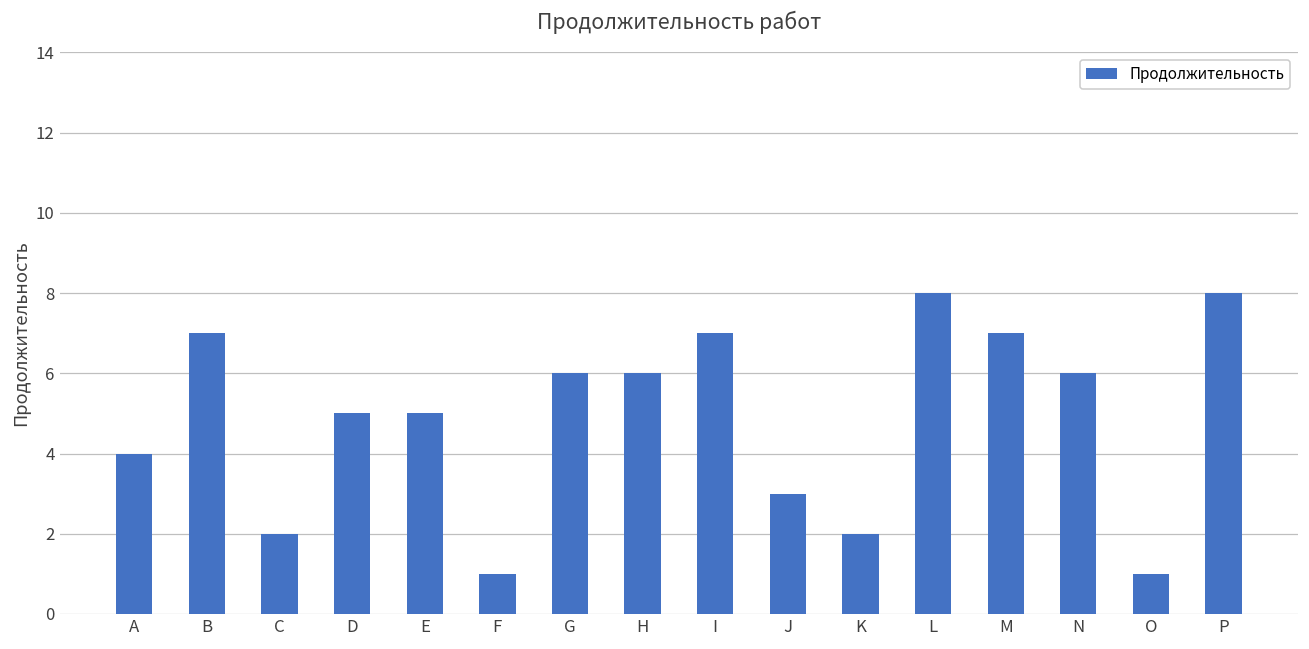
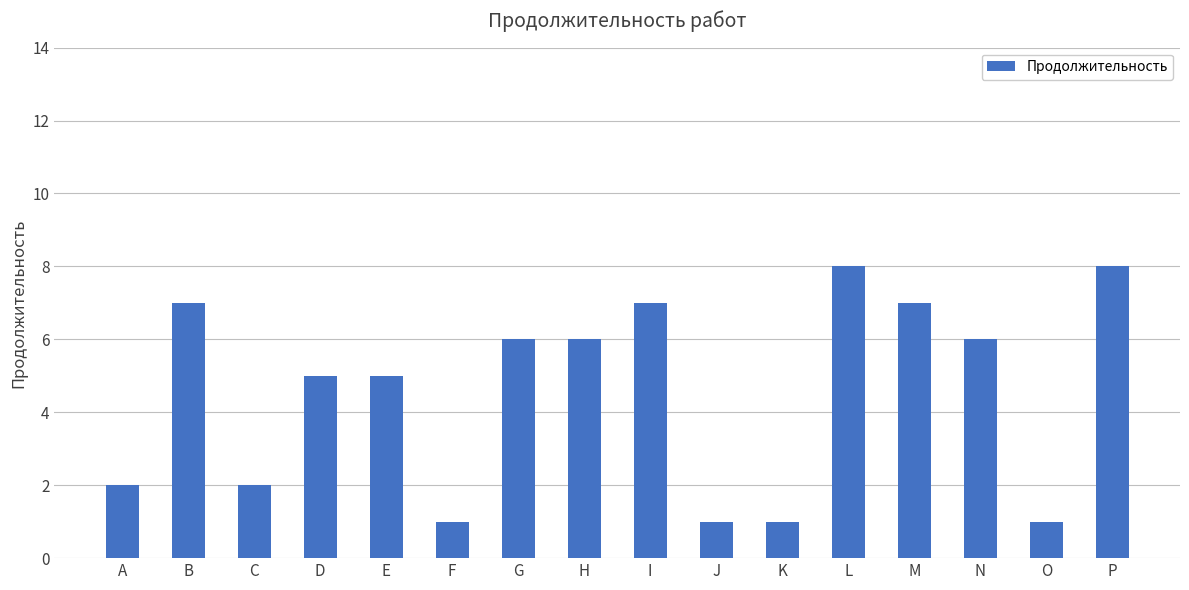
  {
-   "A": 4,
+   "A": 2,
    "B": 7,
    "C": 2,
    "D": 5,
    "E": 5,
    "F": 1,
    "G": 6,
    "H": 6,
    "I": 7,
-   "J": 3,
-   "K": 2,
+   "J": 1,
+   "K": 1,
    "L": 8,
    "M": 7,
    "N": 6,
    "O": 1,
    "P": 8
  }
